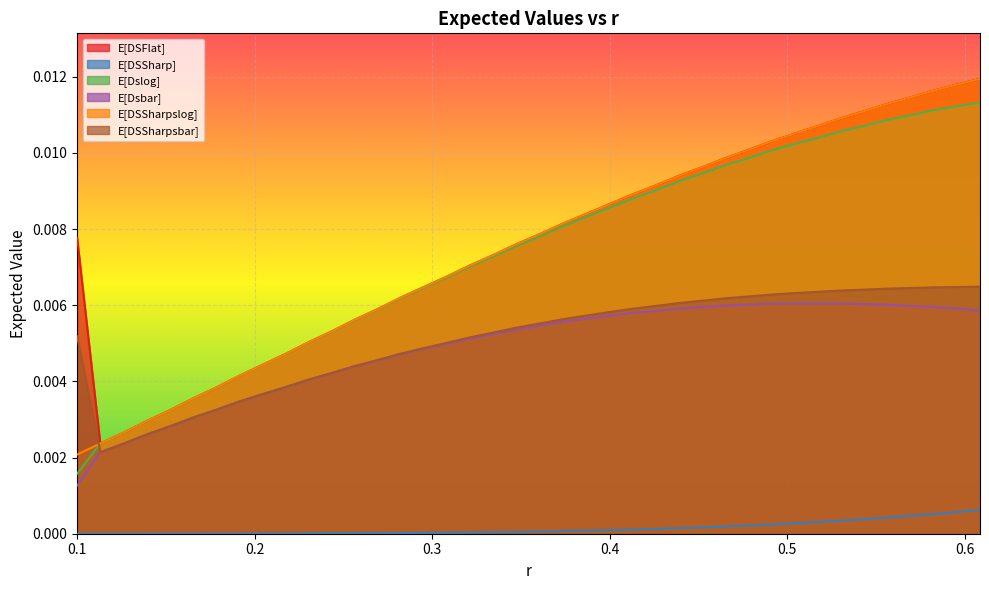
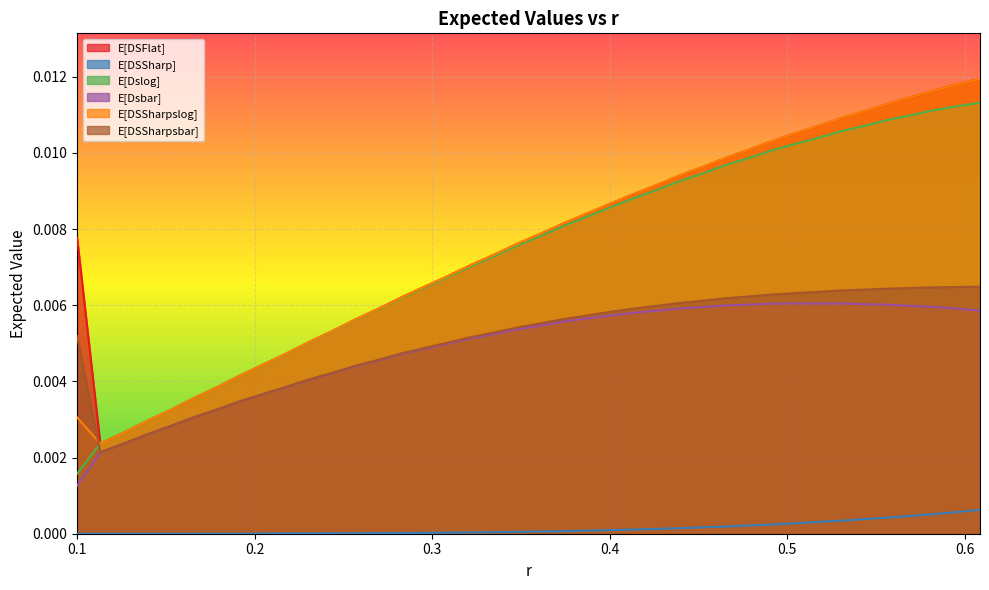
  {
    "E[DSFlat]": {
      "0.1": 0.0078
    },
    "E[DSSharp]": {
      "0.1": 0.0000,
      "0.4": 0.0001
    },
    "E[Dslog]": {
      "0.1": 0.0016,
      "0.4": 0.0086
    },
    "E[Dsbar]": {
      "0.1": 0.0013,
      "0.4": 0.0057
    },
    "E[DSSharpslog]": {
-     "0.1": 0.0021
+     "0.1": 0.0031
    },
    "E[DSSharpsbar]": {
      "0.1": 0.0052,
      "0.4": 0.0058
    }
  }
